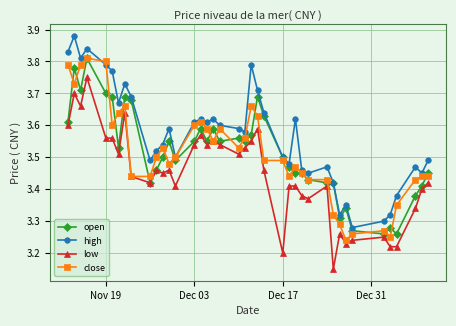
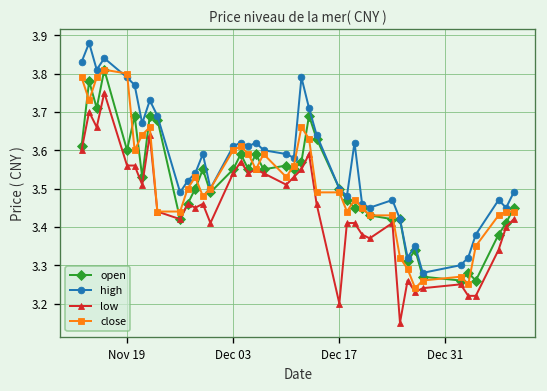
  {
    "open": {
-     "Nov 19": 3.7,
+     "Nov 19": 3.6,
      "Dec 03": 3.55
    },
    "high": {
      "Nov 19": 3.79,
      "Dec 03": 3.61
    },
    "low": {
      "Nov 19": 3.56,
      "Dec 03": 3.54,
      "Dec 17": 3.2
    },
    "close": {
      "Nov 19": 3.8,
      "Dec 03": 3.6,
      "Dec 17": 3.49
    }
  }
